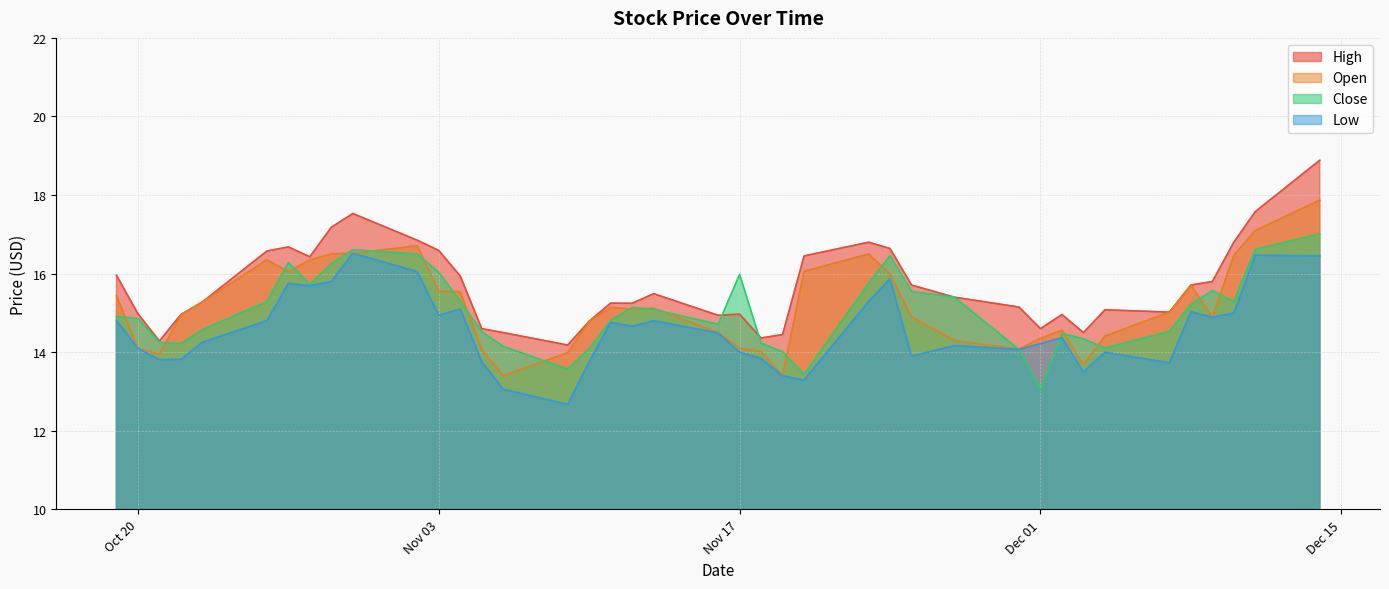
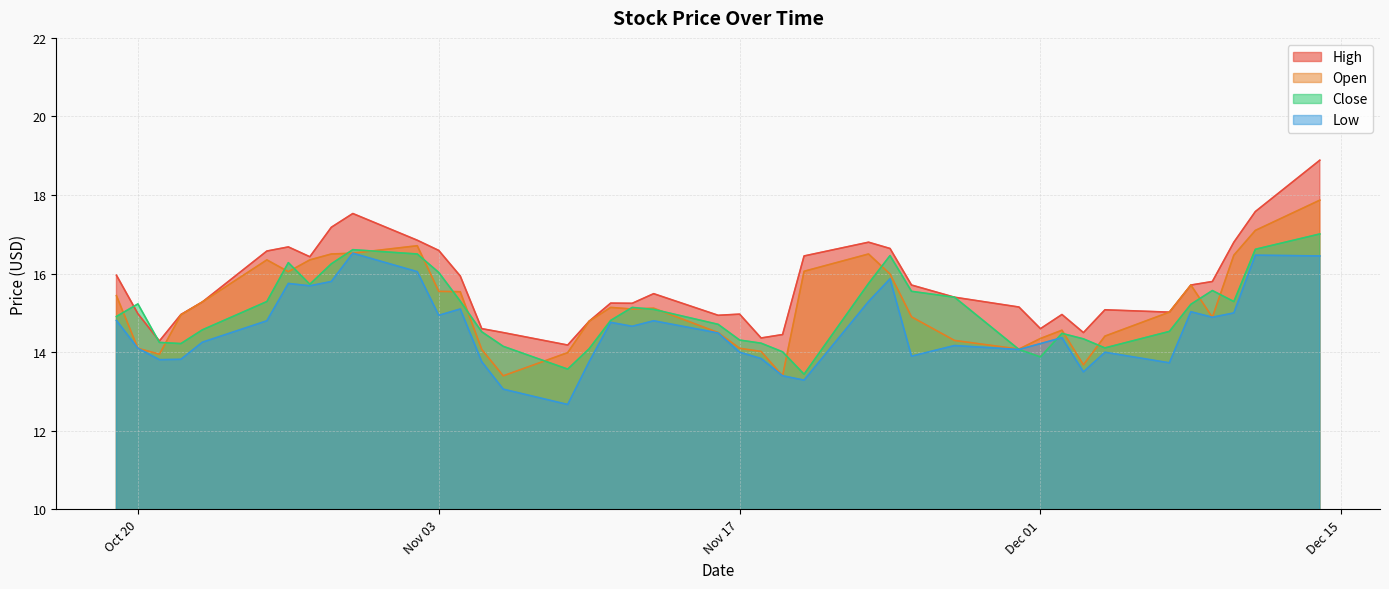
  {
    "Close": {
-     "Oct 20": 14.9,
+     "Oct 20": 15.2,
      "Nov 03": 16.0,
-     "Nov 17": 16.0,
-     "Dec 01": 13.0
+     "Nov 17": 14.3,
+     "Dec 01": 13.9
    },
    "Low": {
      "Nov 03": 14.9,
      "Nov 17": 14.0,
      "Dec 01": 14.2
    }
  }
